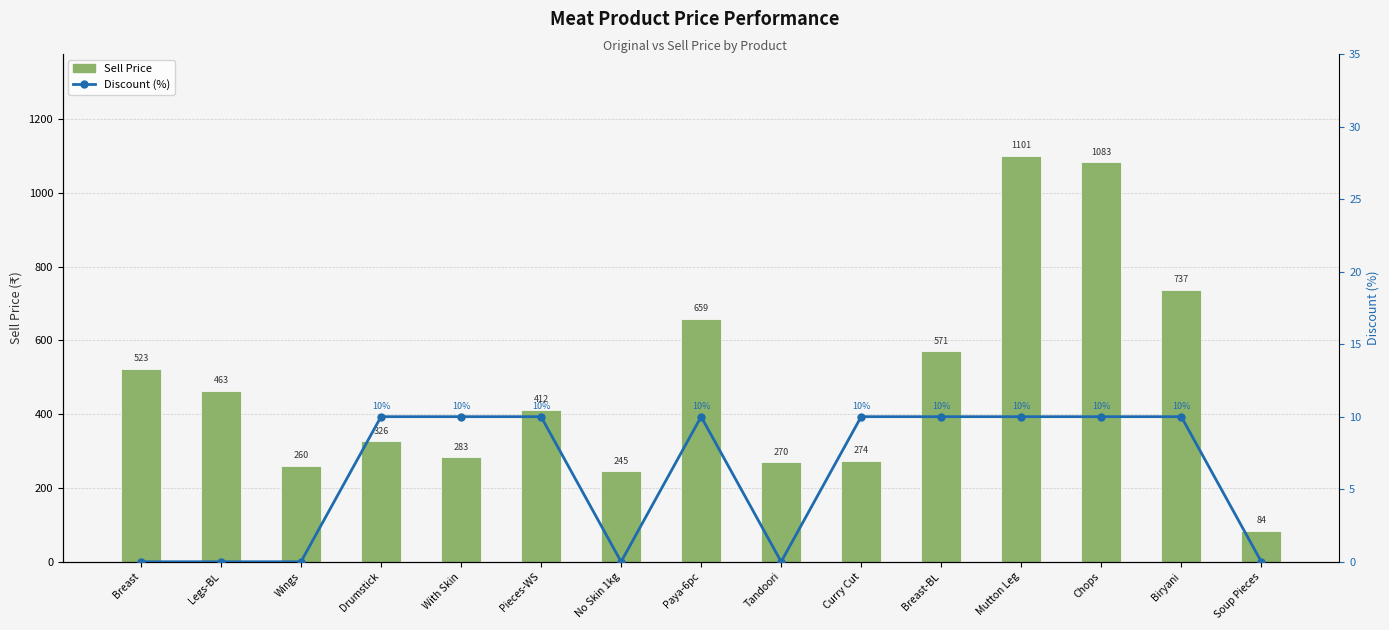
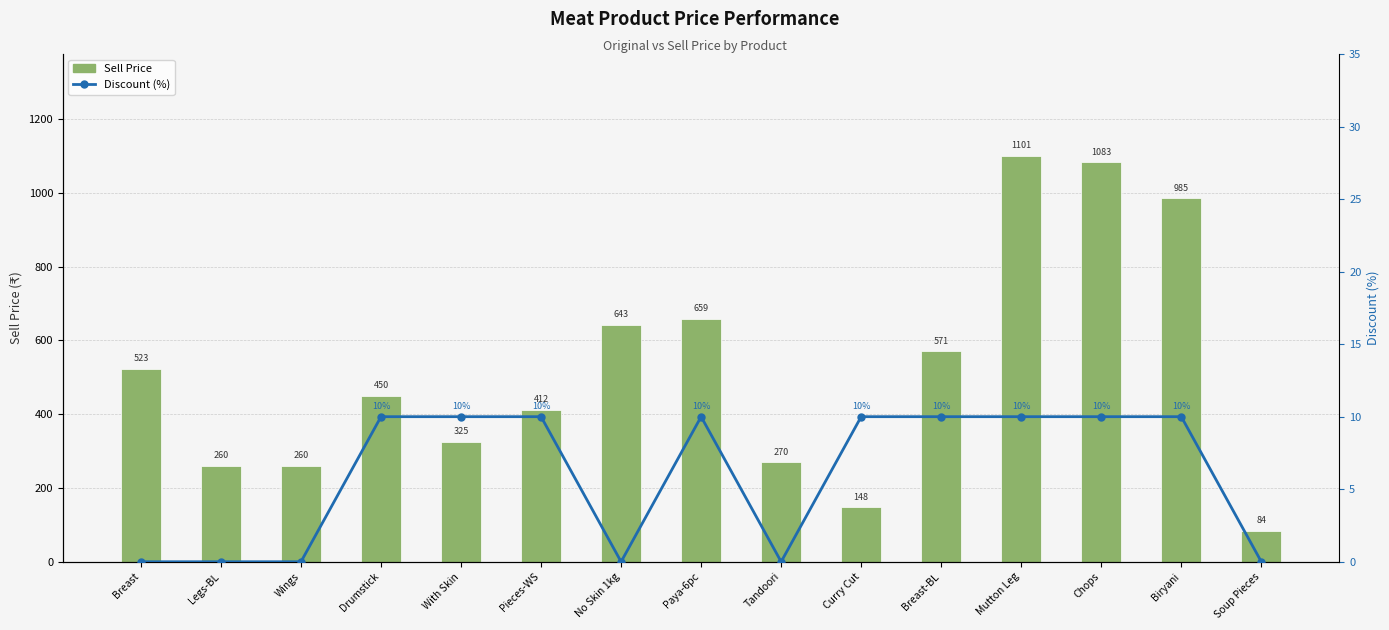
  {
    "Sell Price": {
      "Breast": "523",
-     "Legs-BL": "463",
+     "Legs-BL": "260",
      "Wings": "260",
-     "Drumstick": "326",
-     "With Skin": "283",
-     "No Skin 1kg": "245",
+     "Drumstick": "450",
+     "With Skin": "325",
+     "No Skin 1kg": "643",
      "Paya-6pc": "659",
      "Tandoori": "270",
-     "Curry Cut": "274",
+     "Curry Cut": "148",
      "Breast-BL": "571",
      "Mutton Leg": "1101",
      "Chops": "1083",
-     "Biryani": "737",
+     "Biryani": "985",
      "Soup Pieces": "84"
    },
    "Discount (%)": {
      "Drumstick": "10%",
      "With Skin": "10%",
      "Paya-6pc": "10%",
      "Curry Cut": "10%",
      "Breast-BL": "10%",
      "Mutton Leg": "10%",
      "Chops": "10%",
      "Biryani": "10%"
    }
  }
